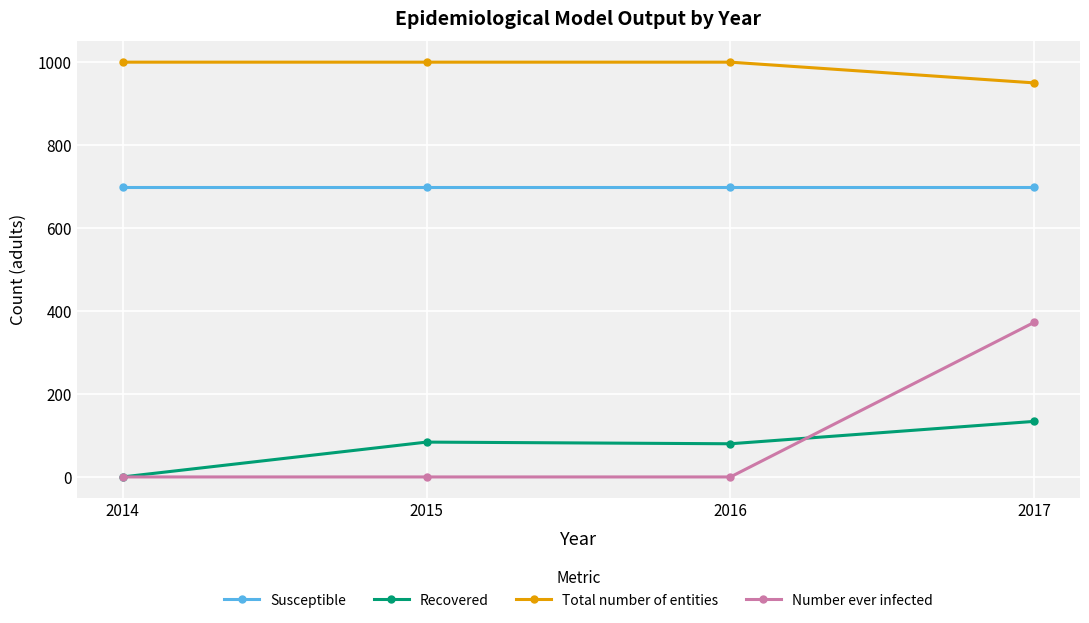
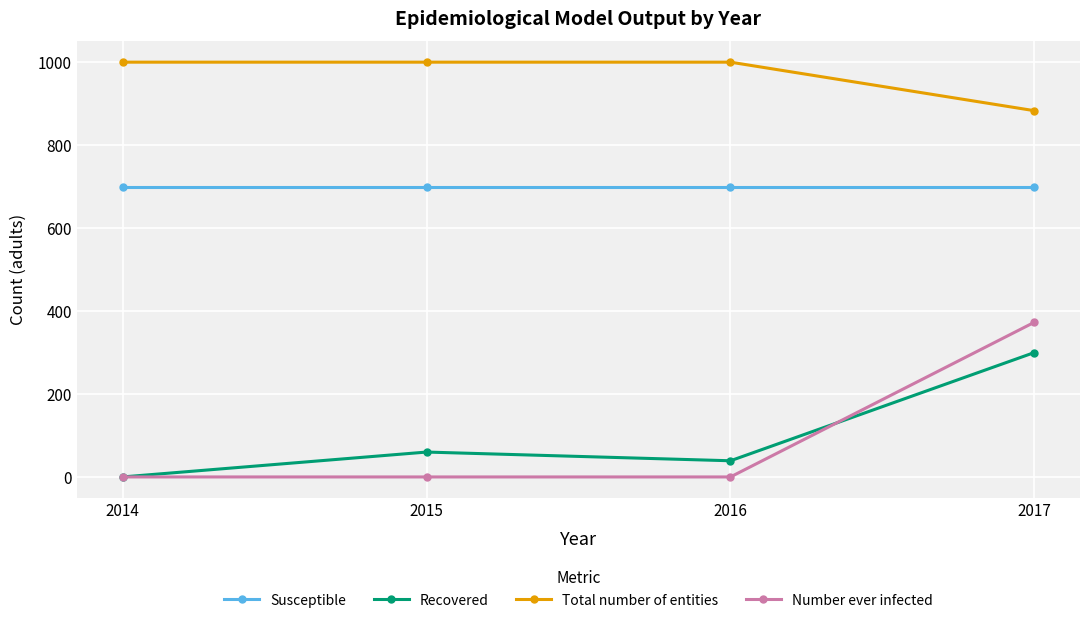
  {
    "Susceptible": {
      "2014": 700,
      "2015": 700,
      "2016": 700,
      "2017": 700
    },
    "Recovered": {
-     "2015": 80,
-     "2016": 80,
-     "2017": 130
+     "2015": 60,
+     "2016": 40,
+     "2017": 300
    },
    "Total number of entities": {
      "2014": 1000,
      "2015": 1000,
      "2016": 1000,
-     "2017": 950
+     "2017": 880
    },
    "Number ever infected": {
      "2015": 0,
      "2016": 0,
      "2017": 370
    }
  }
